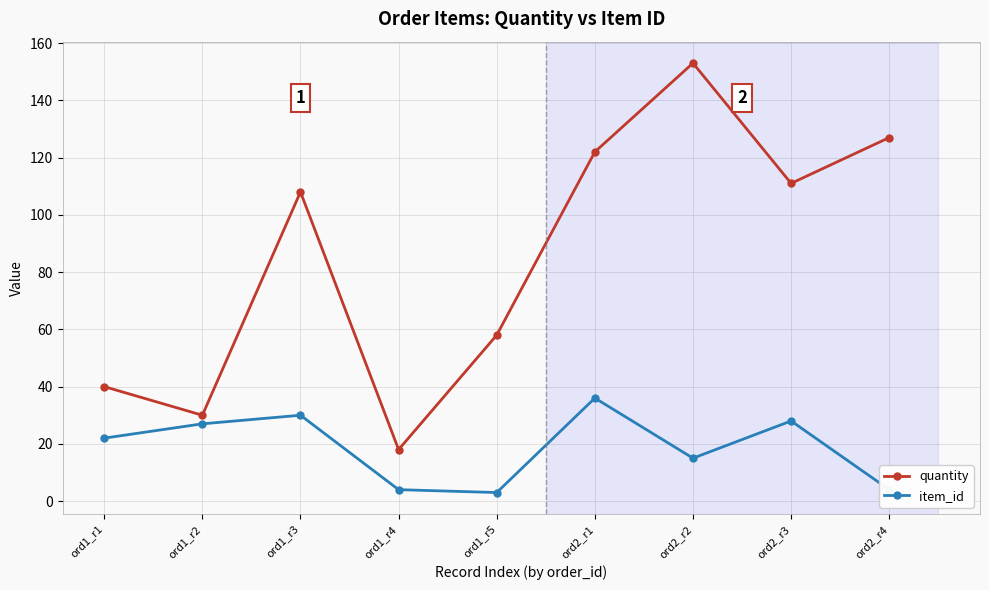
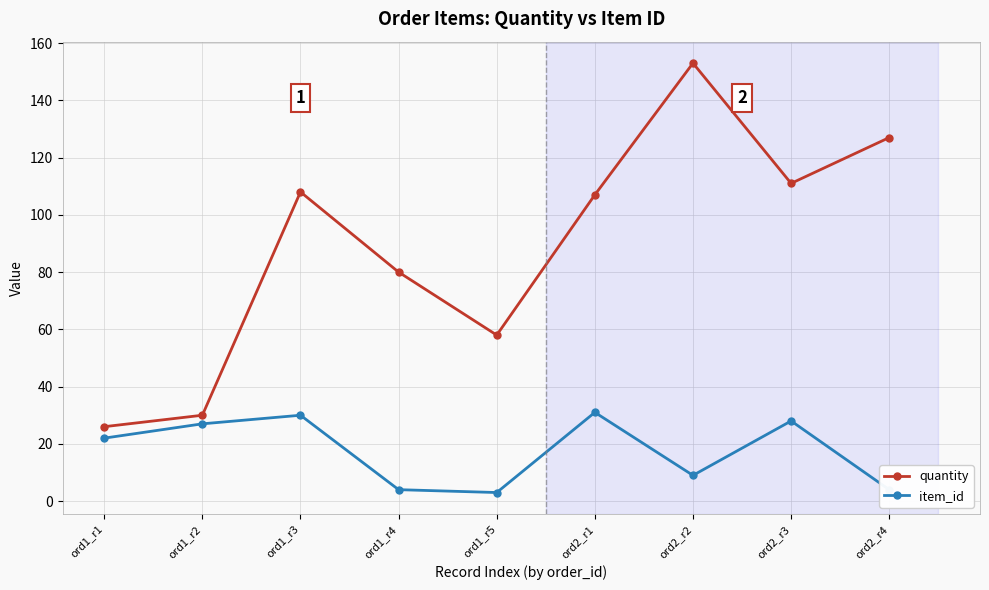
  {
    "quantity": {
-     "ord1_r1": 40,
+     "ord1_r1": 26,
      "ord1_r2": 30,
      "ord1_r3": 108,
-     "ord1_r4": 18,
+     "ord1_r4": 80,
      "ord1_r5": 58,
-     "ord2_r1": 122,
+     "ord2_r1": 107,
      "ord2_r2": 153,
      "ord2_r3": 111,
      "ord2_r4": 127
    },
    "item_id": {
      "ord1_r1": 22,
      "ord1_r2": 27,
      "ord1_r3": 30,
      "ord1_r4": 4,
      "ord1_r5": 3,
-     "ord2_r1": 36,
-     "ord2_r2": 15,
+     "ord2_r1": 31,
+     "ord2_r2": 9,
      "ord2_r3": 28
    }
  }
